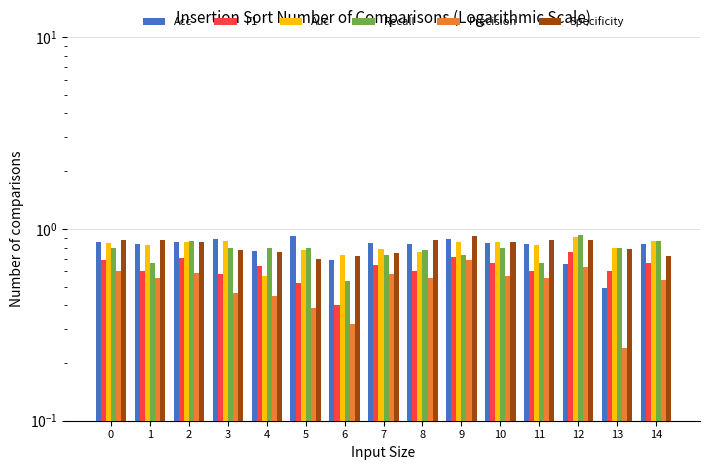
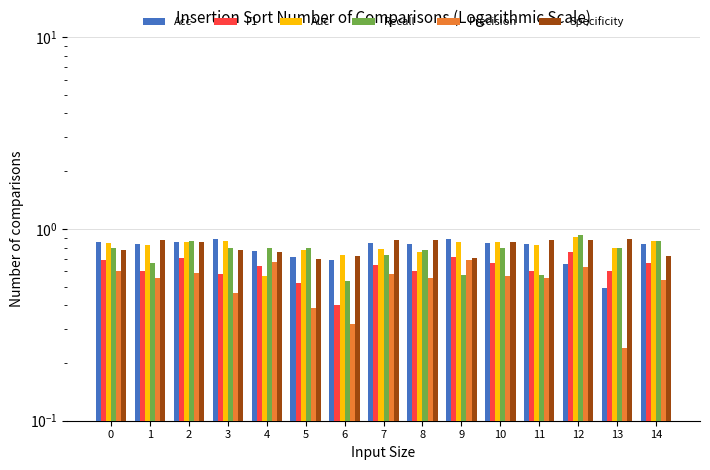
  {
    "Acc": {
      "0": 0.9,
      "1": 0.83,
      "2": 0.9,
      "3": 0.9,
      "4": 0.77,
-     "5": 0.9,
+     "5": 0.71,
      "6": 0.69,
      "7": 0.8,
      "8": 0.83,
      "9": 0.9,
      "10": 0.8,
      "11": 0.83,
      "12": 0.66,
      "13": 0.49,
      "14": 0.83
    },
    "F1": {
      "0": 0.69,
      "1": 0.61,
      "2": 0.70,
      "3": 0.59,
      "4": 0.64,
      "5": 0.52,
      "6": 0.40,
      "7": 0.65,
      "8": 0.61,
      "9": 0.71,
      "10": 0.67,
      "11": 0.61,
      "12": 0.76,
      "13": 0.60,
      "14": 0.67
    },
    "Auc": {
      "0": 0.8,
      "1": 0.82,
      "2": 0.9,
      "3": 0.9,
      "4": 0.57,
      "5": 0.77,
      "6": 0.73,
      "7": 0.78,
      "8": 0.76,
      "9": 0.9,
      "10": 0.9,
      "11": 0.82,
      "12": 0.9,
      "13": 0.80,
      "14": 0.9
    },
    "Recall": {
      "0": 0.80,
      "1": 0.67,
      "2": 0.9,
      "3": 0.80,
      "4": 0.80,
      "5": 0.80,
      "6": 0.53,
      "7": 0.73,
      "8": 0.77,
-     "9": 0.73,
+     "9": 0.58,
      "10": 0.80,
-     "11": 0.67,
+     "11": 0.57,
      "12": 0.9,
      "13": 0.80,
      "14": 0.9
    },
    "Precision": {
      "0": 0.60,
      "1": 0.56,
      "2": 0.59,
      "3": 0.46,
-     "4": 0.44,
+     "4": 0.67,
      "5": 0.39,
      "6": 0.32,
      "7": 0.58,
      "8": 0.56,
      "9": 0.69,
      "10": 0.57,
      "11": 0.56,
      "12": 0.64,
      "13": 0.24,
      "14": 0.54
    },
    "Specificity": {
-     "0": 0.9,
+     "0": 0.78,
      "1": 0.9,
      "2": 0.9,
      "3": 0.77,
      "4": 0.76,
      "5": 0.69,
      "6": 0.73,
-     "7": 0.75,
+     "7": 0.9,
      "8": 0.9,
-     "9": 0.9,
+     "9": 0.71,
      "10": 0.9,
      "11": 0.9,
      "12": 0.9,
-     "13": 0.79,
+     "13": 0.9,
      "14": 0.72
    }
  }
